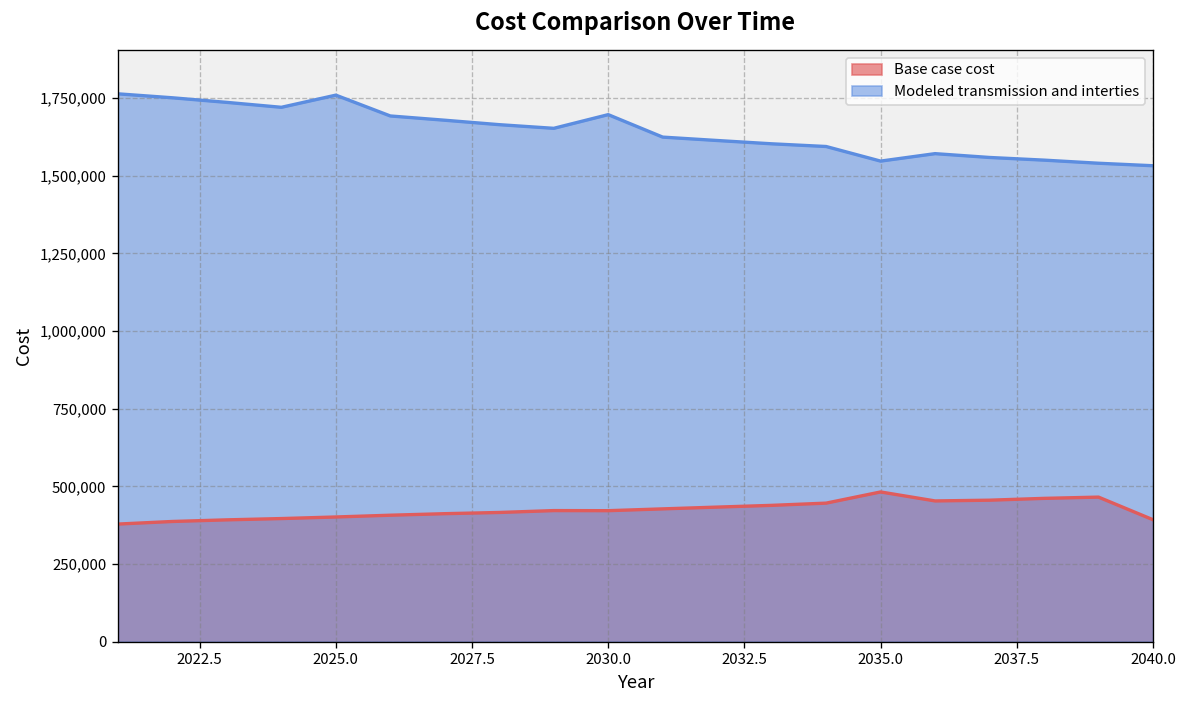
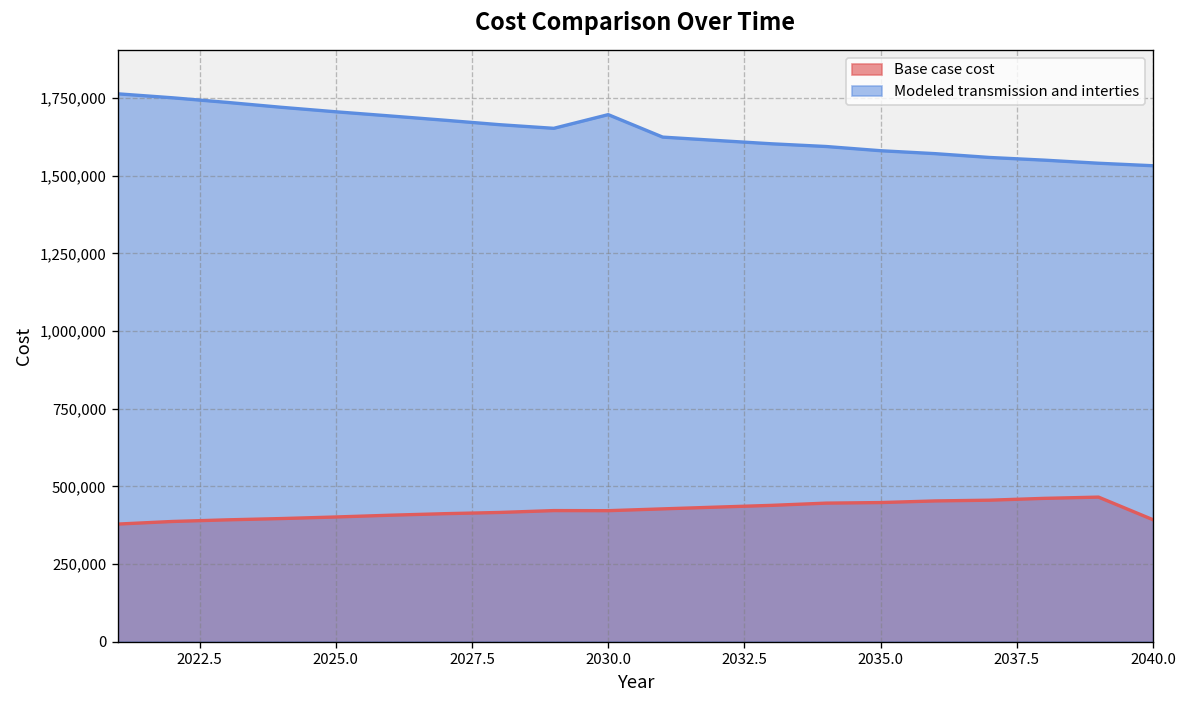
  {
    "Base case cost": {
      "2025.0": "400,000",
      "2030.0": "420,000",
-     "2035.0": "480,000",
+     "2035.0": "450,000",
      "2040.0": "390,000"
    },
    "Modeled transmission and interties": {
-     "2025.0": "1,760,000",
+     "2025.0": "1,710,000",
      "2030.0": "1,700,000",
-     "2035.0": "1,550,000",
+     "2035.0": "1,580,000",
      "2040.0": "1,530,000"
    }
  }
